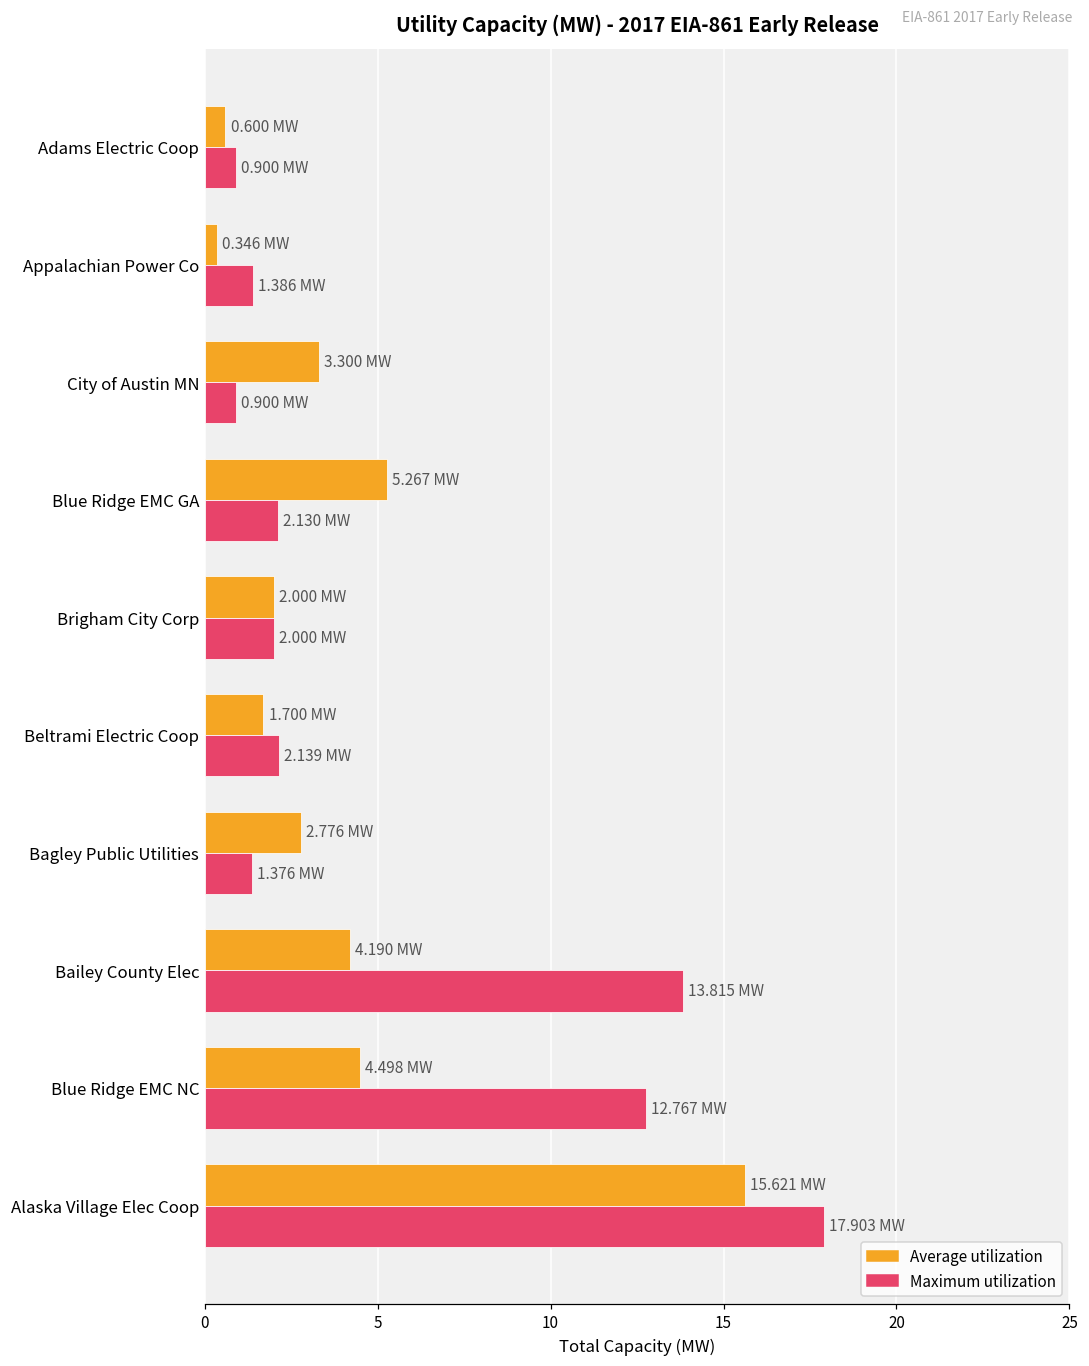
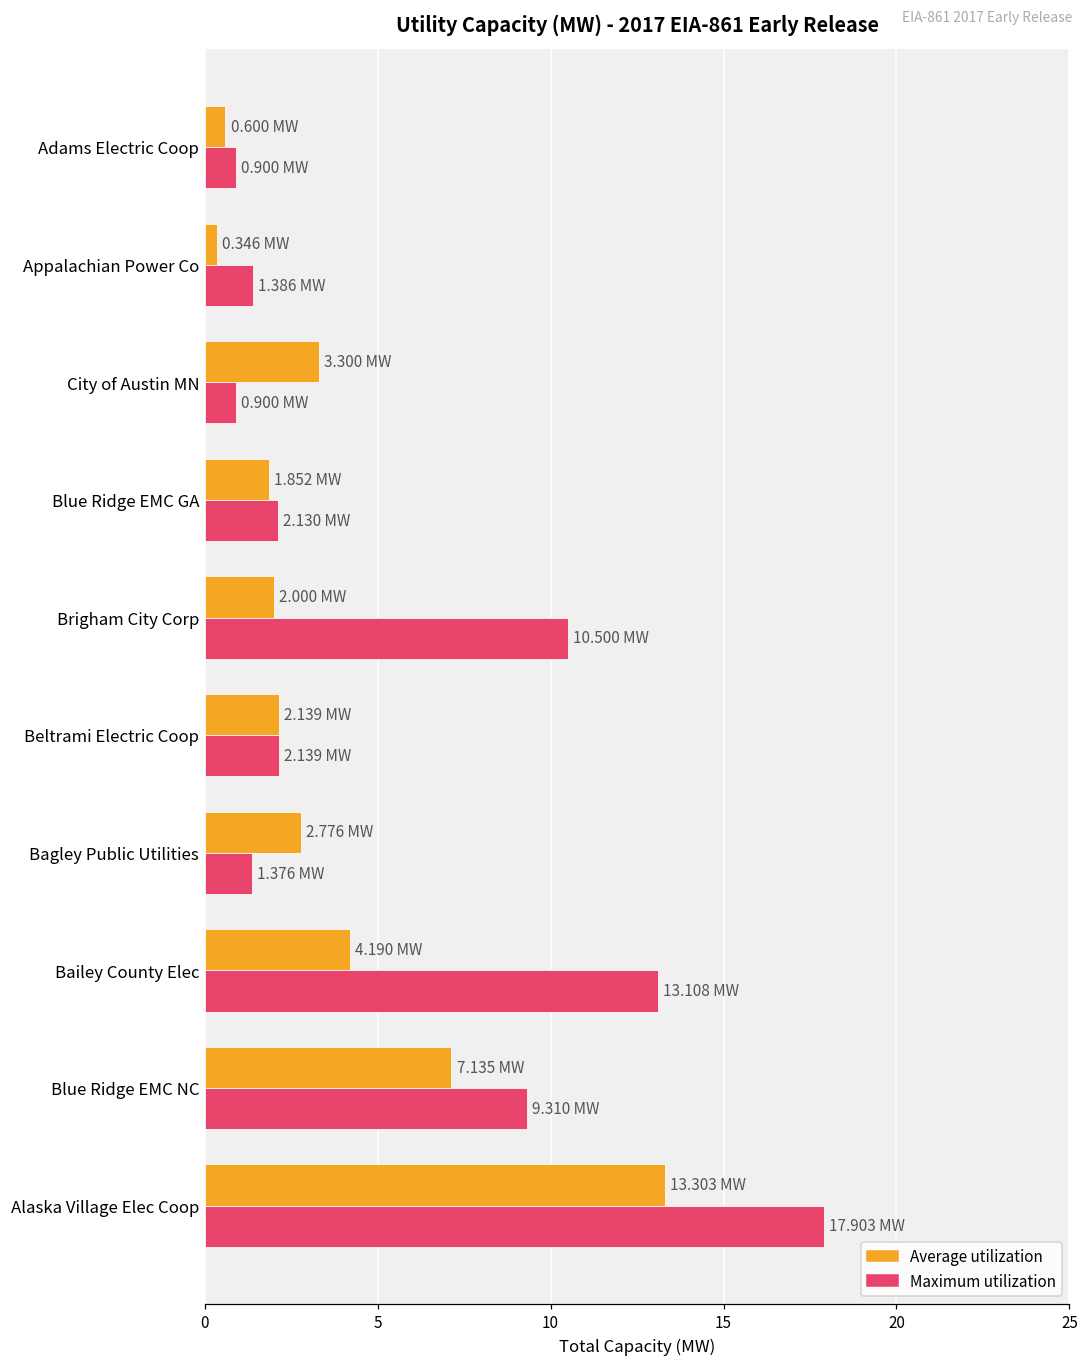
  {
    "Average utilization": {
      "Adams Electric Coop": 0.600,
      "Appalachian Power Co": 0.346,
      "City of Austin MN": 3.300,
-     "Blue Ridge EMC GA": 5.267,
+     "Blue Ridge EMC GA": 1.852,
      "Brigham City Corp": 2.000,
-     "Beltrami Electric Coop": 1.700,
+     "Beltrami Electric Coop": 2.139,
      "Bagley Public Utilities": 2.776,
      "Bailey County Elec": 4.190,
-     "Blue Ridge EMC NC": 4.498,
-     "Alaska Village Elec Coop": 15.621
+     "Blue Ridge EMC NC": 7.135,
+     "Alaska Village Elec Coop": 13.303
    },
    "Maximum utilization": {
      "Adams Electric Coop": 0.900,
      "Appalachian Power Co": 1.386,
      "City of Austin MN": 0.900,
      "Blue Ridge EMC GA": 2.130,
-     "Brigham City Corp": 2.000,
+     "Brigham City Corp": 10.500,
      "Beltrami Electric Coop": 2.139,
      "Bagley Public Utilities": 1.376,
-     "Bailey County Elec": 13.815,
-     "Blue Ridge EMC NC": 12.767,
+     "Bailey County Elec": 13.108,
+     "Blue Ridge EMC NC": 9.310,
      "Alaska Village Elec Coop": 17.903
    }
  }
